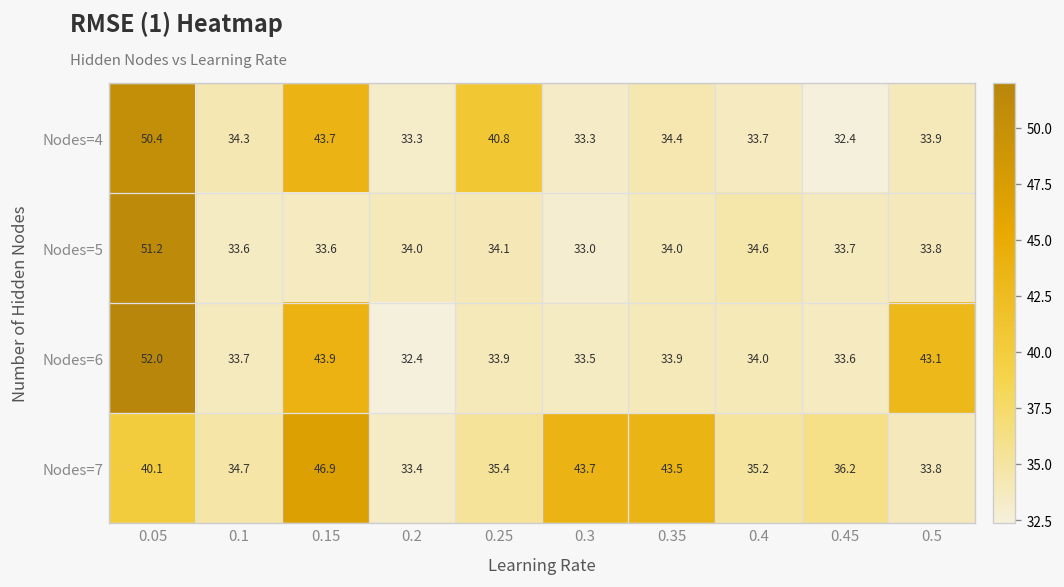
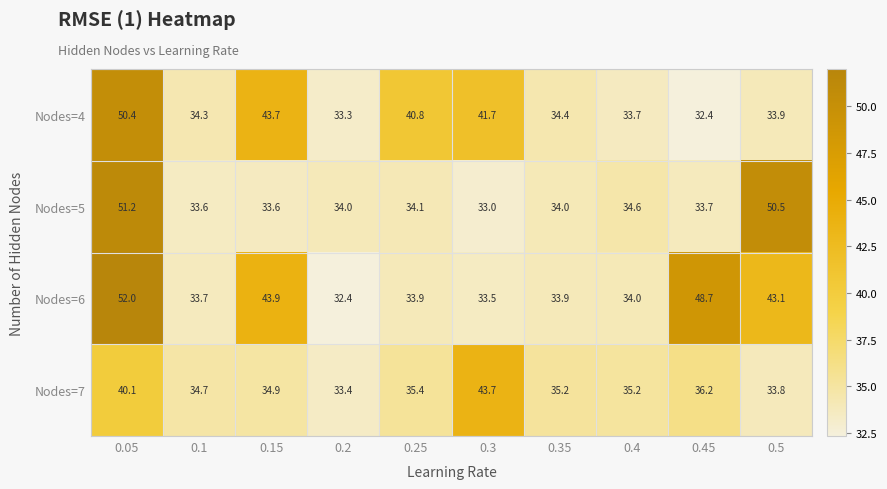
  {
    "Nodes=4": {
      "0.05": 50.4,
      "0.1": 34.3,
      "0.15": 43.7,
      "0.2": 33.3,
      "0.25": 40.8,
-     "0.3": 33.3,
+     "0.3": 41.7,
      "0.35": 34.4,
      "0.4": 33.7,
      "0.45": 32.4,
      "0.5": 33.9
    },
    "Nodes=5": {
      "0.05": 51.2,
      "0.1": 33.6,
      "0.15": 33.6,
      "0.2": 34.0,
      "0.25": 34.1,
      "0.3": 33.0,
      "0.35": 34.0,
      "0.4": 34.6,
      "0.45": 33.7,
-     "0.5": 33.8
+     "0.5": 50.5
    },
    "Nodes=6": {
      "0.05": 52.0,
      "0.1": 33.7,
      "0.15": 43.9,
      "0.2": 32.4,
      "0.25": 33.9,
      "0.3": 33.5,
      "0.35": 33.9,
      "0.4": 34.0,
-     "0.45": 33.6,
+     "0.45": 48.7,
      "0.5": 43.1
    },
    "Nodes=7": {
      "0.05": 40.1,
      "0.1": 34.7,
-     "0.15": 46.9,
+     "0.15": 34.9,
      "0.2": 33.4,
      "0.25": 35.4,
      "0.3": 43.7,
-     "0.35": 43.5,
+     "0.35": 35.2,
      "0.4": 35.2,
      "0.45": 36.2,
      "0.5": 33.8
    }
  }
